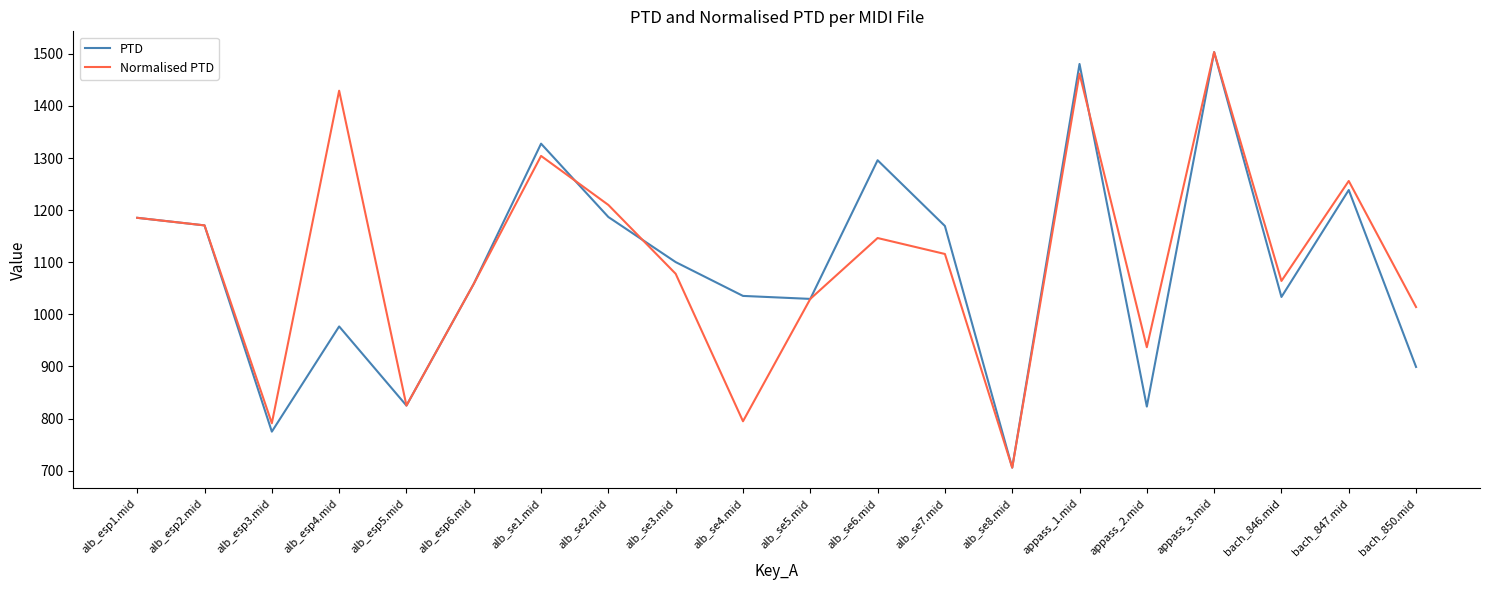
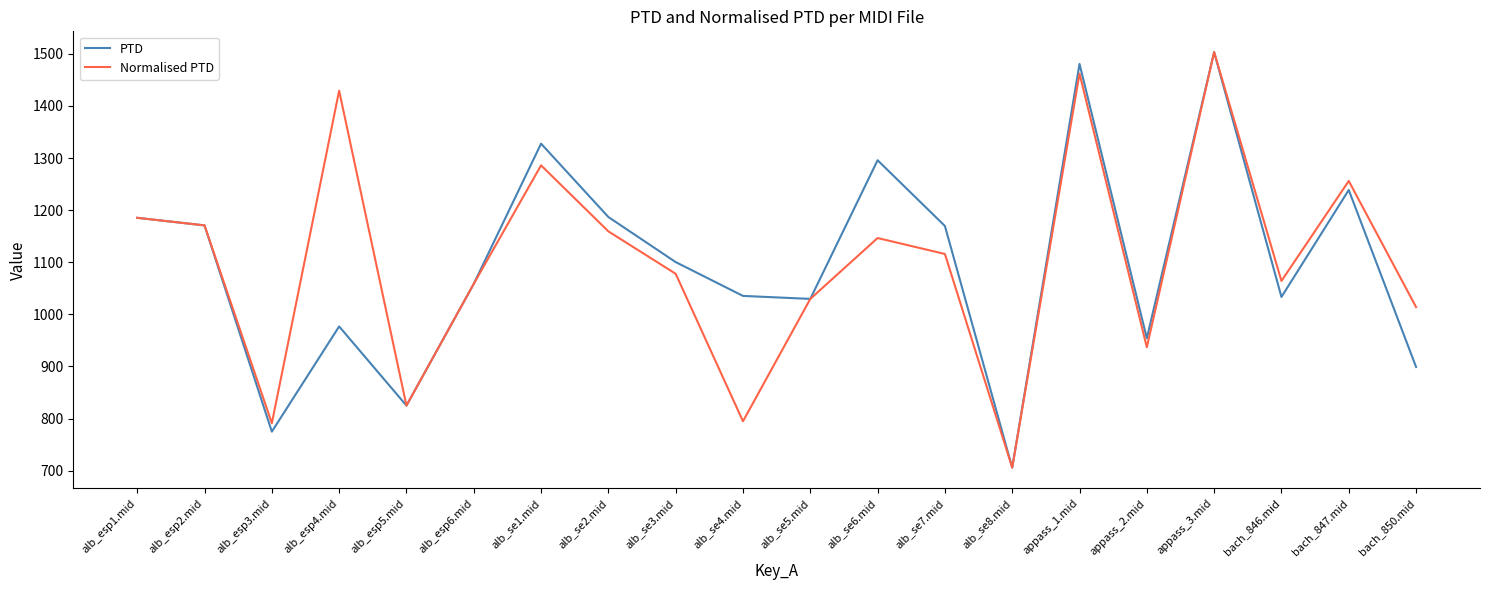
  {
    "PTD": {
      "alb_esp3.mid": 770,
      "alb_esp4.mid": 980,
      "alb_se1.mid": 1330,
      "alb_se2.mid": 1190,
      "alb_se3.mid": 1100,
      "alb_se4.mid": 1040,
      "alb_se6.mid": 1300,
      "alb_se7.mid": 1170,
      "appass_1.mid": 1480,
-     "appass_2.mid": 820,
+     "appass_2.mid": 950,
      "bach_846.mid": 1030,
      "bach_847.mid": 1240,
      "bach_850.mid": 900
    },
    "Normalised PTD": {
      "alb_esp3.mid": 790,
      "alb_esp4.mid": 1430,
-     "alb_se1.mid": 1300,
-     "alb_se2.mid": 1210,
+     "alb_se1.mid": 1290,
+     "alb_se2.mid": 1160,
      "alb_se3.mid": 1080,
      "alb_se4.mid": 790,
      "alb_se6.mid": 1150,
      "alb_se7.mid": 1120,
      "appass_1.mid": 1460,
      "appass_2.mid": 940,
      "bach_846.mid": 1060,
      "bach_847.mid": 1260,
      "bach_850.mid": 1010
    }
  }
